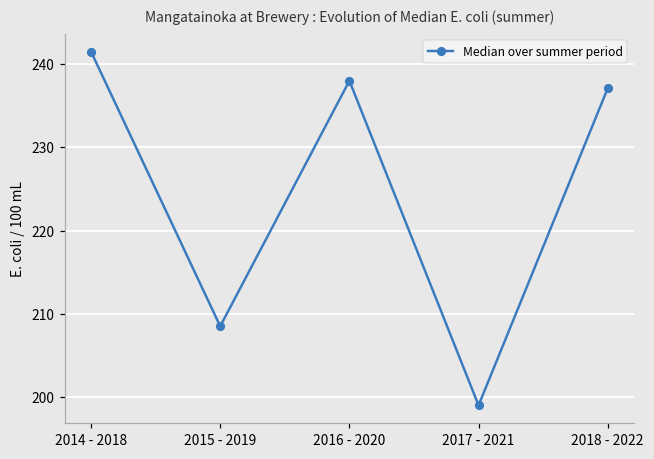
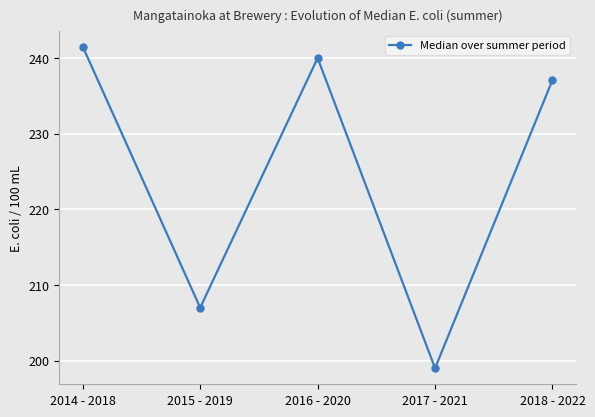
  {
    "2014 - 2018": 242,
-   "2015 - 2019": 209,
-   "2016 - 2020": 238,
+   "2015 - 2019": 207,
+   "2016 - 2020": 240,
    "2017 - 2021": 199,
    "2018 - 2022": 237
  }
